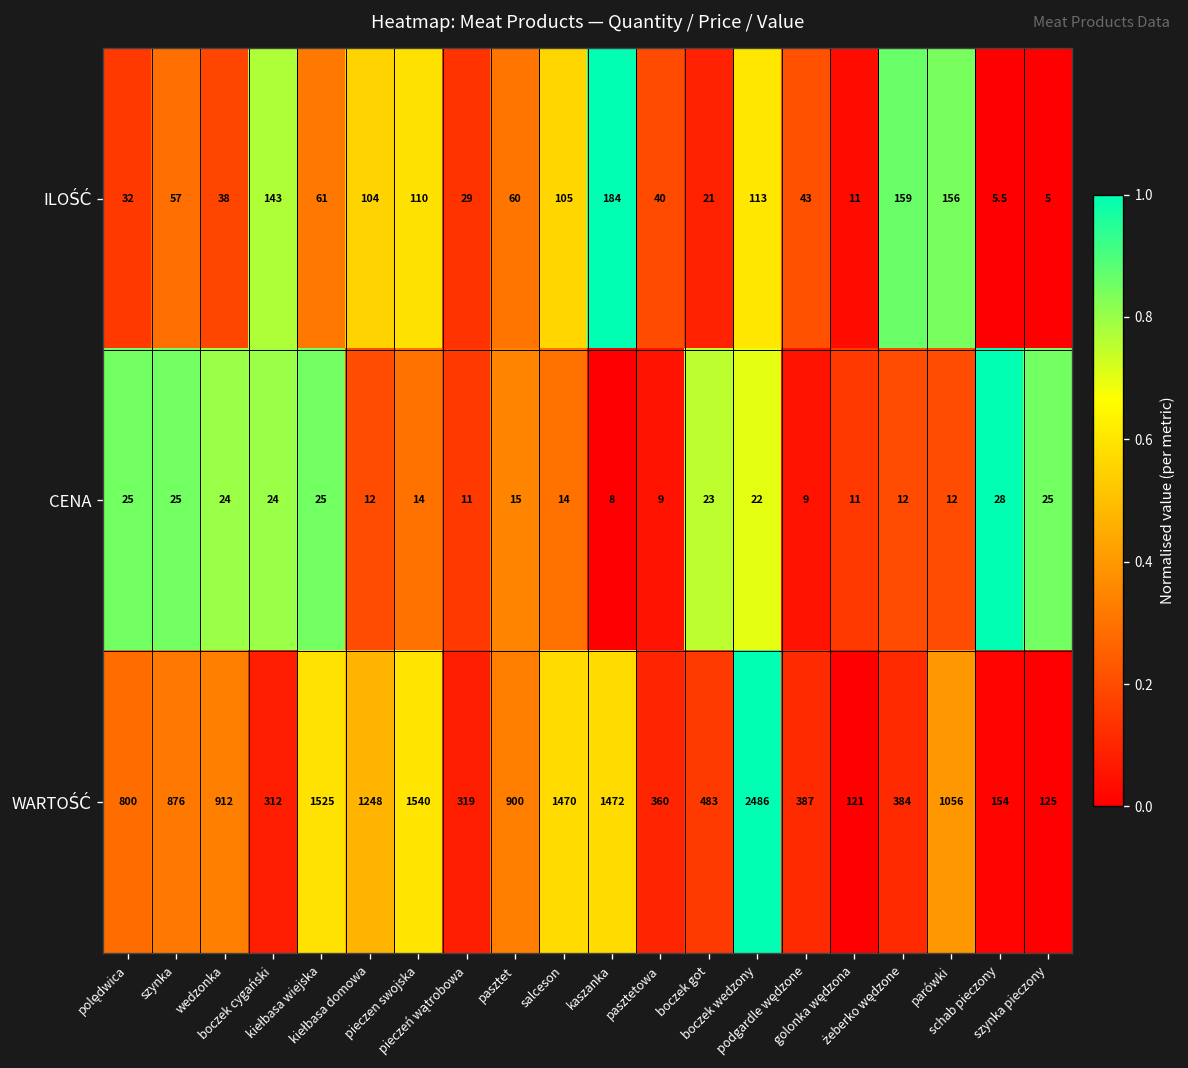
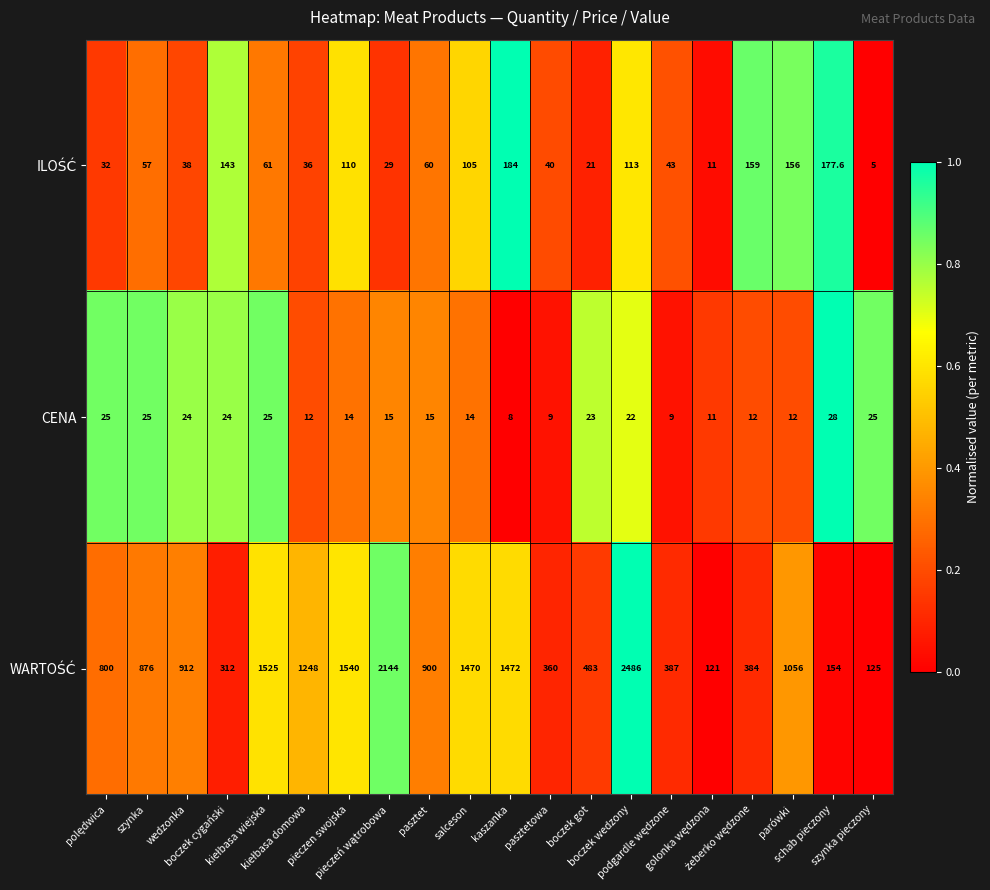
  {
    "ILOŚĆ": {
      "polędwica": 32,
      "szynka": 57,
      "wedzonka": 38,
      "boczek cygański": 143,
      "kiełbasa wiejska": 61,
-     "kiełbasa domowa": 104,
+     "kiełbasa domowa": 36,
      "pieczen swojska": 110,
      "pieczeń wątrobowa": 29,
      "pasztet": 60,
      "salceson": 105,
      "kaszanka": 184,
      "pasztetowa": 40,
      "boczek got": 21,
      "boczek wedzony": 113,
      "podgardle wędzone": 43,
      "golonka wędzona": 11,
      "żeberko wędzone": 159,
      "parówki": 156,
-     "schab pieczony": 5.5,
+     "schab pieczony": 177.6,
      "szynka pieczony": 5
    },
    "CENA": {
      "polędwica": 25,
      "szynka": 25,
      "wedzonka": 24,
      "boczek cygański": 24,
      "kiełbasa wiejska": 25,
      "kiełbasa domowa": 12,
      "pieczen swojska": 14,
-     "pieczeń wątrobowa": 11,
+     "pieczeń wątrobowa": 15,
      "pasztet": 15,
      "salceson": 14,
      "kaszanka": 8,
      "pasztetowa": 9,
      "boczek got": 23,
      "boczek wedzony": 22,
      "podgardle wędzone": 9,
      "golonka wędzona": 11,
      "żeberko wędzone": 12,
      "parówki": 12,
      "schab pieczony": 28,
      "szynka pieczony": 25
    },
    "WARTOŚĆ": {
      "polędwica": 800,
      "szynka": 876,
      "wedzonka": 912,
      "boczek cygański": 312,
      "kiełbasa wiejska": 1525,
      "kiełbasa domowa": 1248,
      "pieczen swojska": 1540,
-     "pieczeń wątrobowa": 319,
+     "pieczeń wątrobowa": 2144,
      "pasztet": 900,
      "salceson": 1470,
      "kaszanka": 1472,
      "pasztetowa": 360,
      "boczek got": 483,
      "boczek wedzony": 2486,
      "podgardle wędzone": 387,
      "golonka wędzona": 121,
      "żeberko wędzone": 384,
      "parówki": 1056,
      "schab pieczony": 154,
      "szynka pieczony": 125
    }
  }
